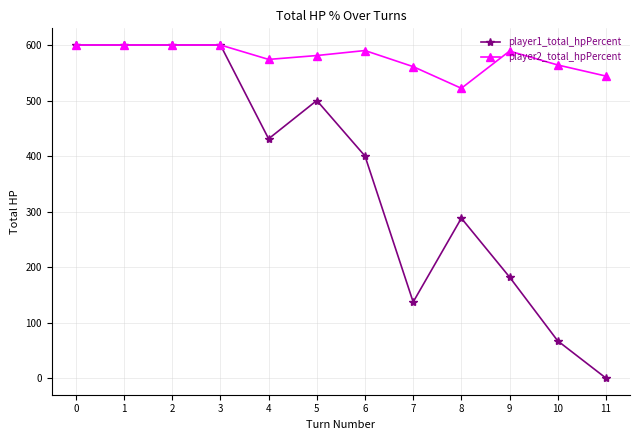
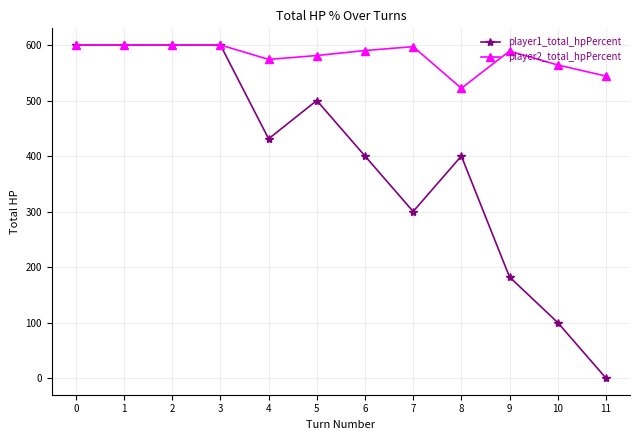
  {
    "player1_total_hpPercent": {
      "4": 430,
      "5": 500,
      "6": 400,
-     "7": 140,
-     "8": 290,
+     "7": 300,
+     "8": 400,
      "9": 180,
-     "10": 70,
+     "10": 100,
      "11": 0
    },
    "player2_total_hpPercent": {
      "4": 570,
      "5": 580,
      "6": 590,
-     "7": 560,
+     "7": 600,
      "8": 520,
      "9": 590,
      "10": 560,
      "11": 540
    }
  }
